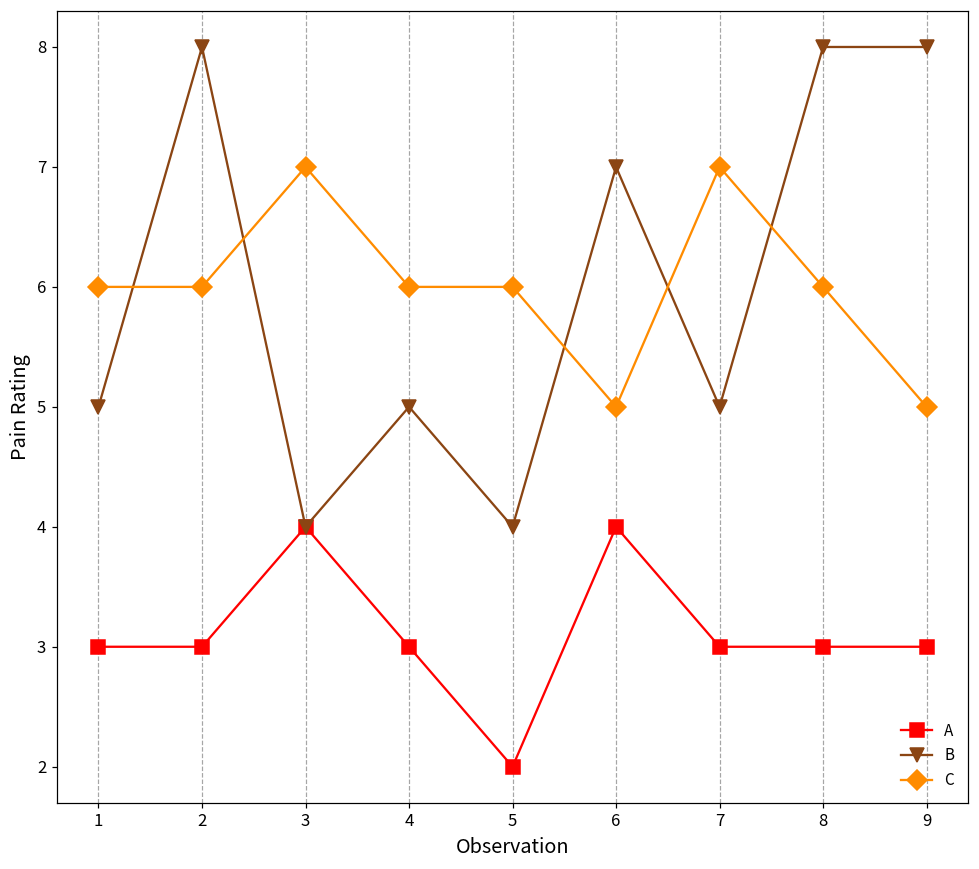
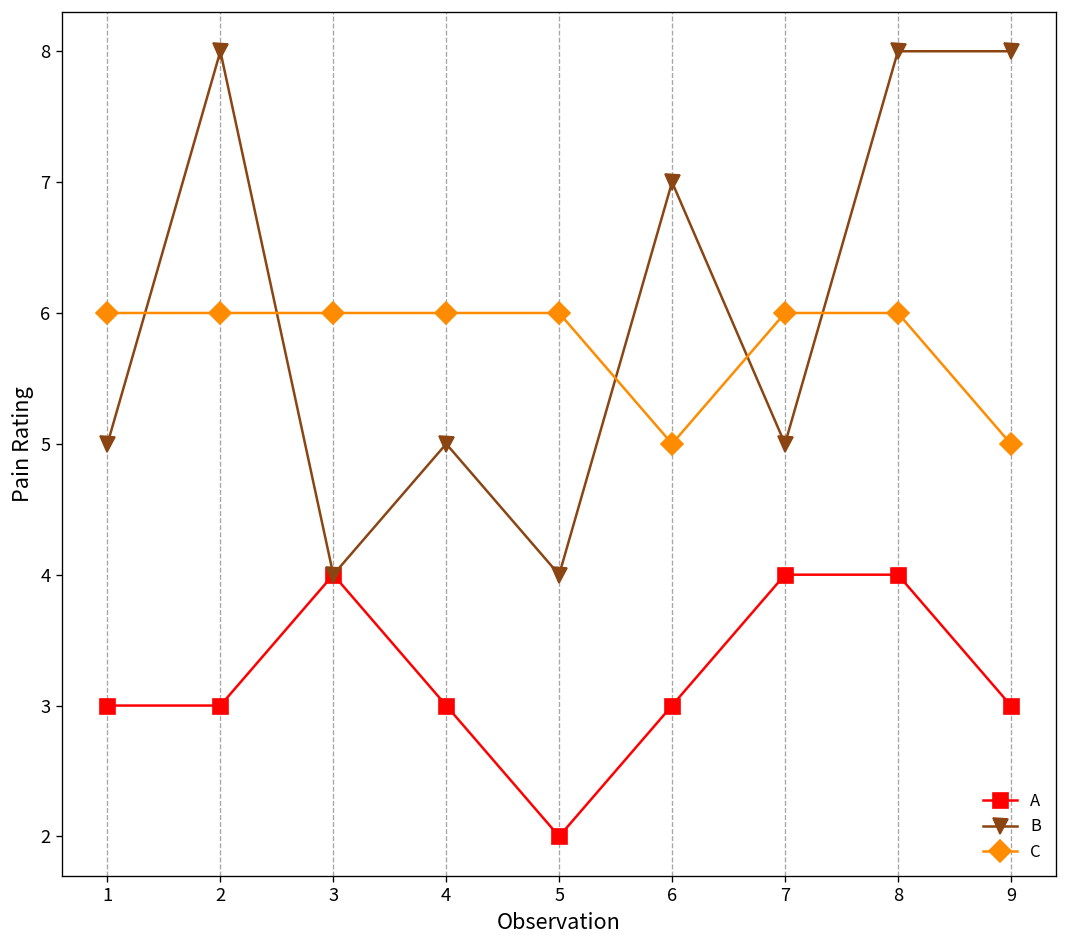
  {
    "A": {
      "1": 3,
      "2": 3,
      "4": 3,
      "5": 2,
-     "6": 4,
-     "7": 3,
-     "8": 3,
+     "6": 3,
+     "7": 4,
+     "8": 4,
      "9": 3
    },
    "B": {
      "1": 5,
      "2": 8,
      "4": 5,
      "5": 4,
      "6": 7,
      "7": 5,
      "8": 8,
      "9": 8
    },
    "C": {
      "1": 6,
      "2": 6,
-     "3": 7,
+     "3": 6,
      "4": 6,
      "5": 6,
      "6": 5,
-     "7": 7,
+     "7": 6,
      "8": 6,
      "9": 5
    }
  }
